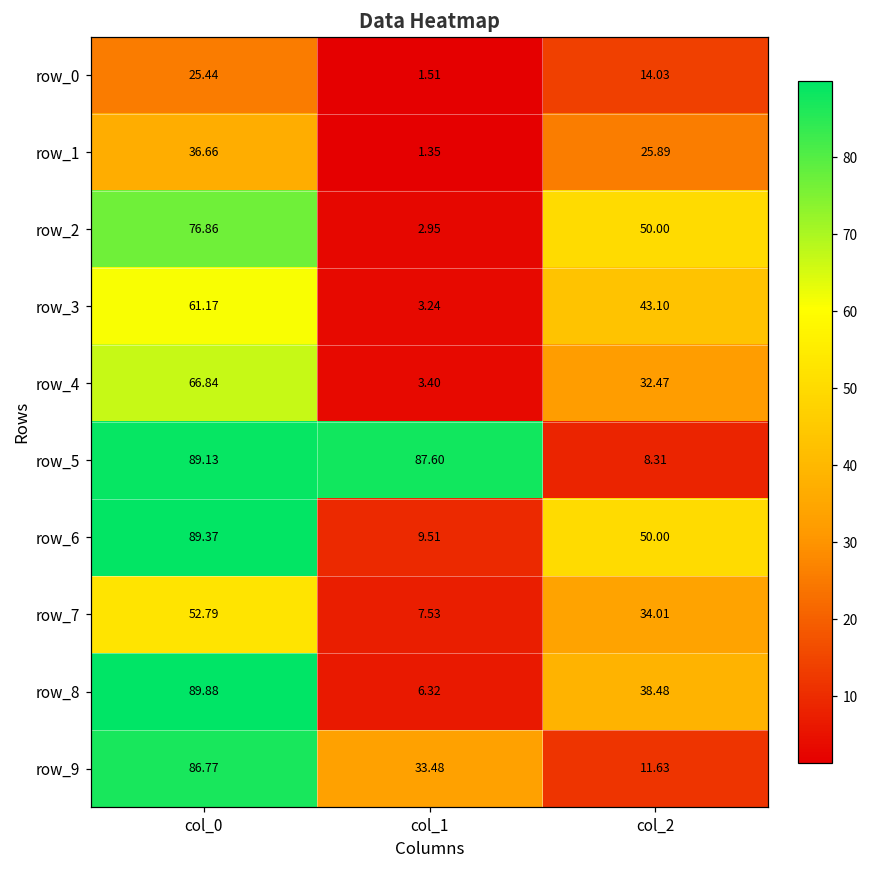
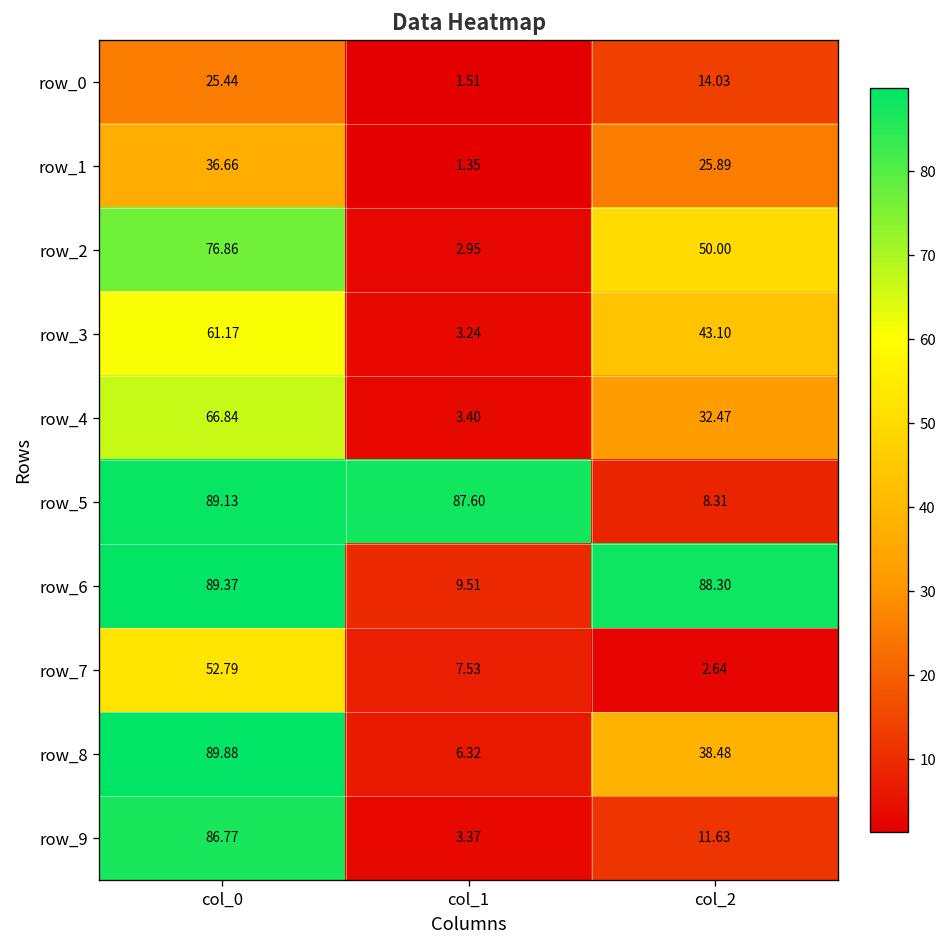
  {
    "row_0": {
      "col_0": 25.44,
      "col_1": 1.51,
      "col_2": 14.03
    },
    "row_1": {
      "col_0": 36.66,
      "col_1": 1.35,
      "col_2": 25.89
    },
    "row_2": {
      "col_0": 76.86,
      "col_1": 2.95,
      "col_2": 50.00
    },
    "row_3": {
      "col_0": 61.17,
      "col_1": 3.24,
      "col_2": 43.10
    },
    "row_4": {
      "col_0": 66.84,
      "col_1": 3.40,
      "col_2": 32.47
    },
    "row_5": {
      "col_0": 89.13,
      "col_1": 87.60,
      "col_2": 8.31
    },
    "row_6": {
      "col_0": 89.37,
      "col_1": 9.51,
-     "col_2": 50.00
+     "col_2": 88.30
    },
    "row_7": {
      "col_0": 52.79,
      "col_1": 7.53,
-     "col_2": 34.01
+     "col_2": 2.64
    },
    "row_8": {
      "col_0": 89.88,
      "col_1": 6.32,
      "col_2": 38.48
    },
    "row_9": {
      "col_0": 86.77,
-     "col_1": 33.48,
+     "col_1": 3.37,
      "col_2": 11.63
    }
  }
